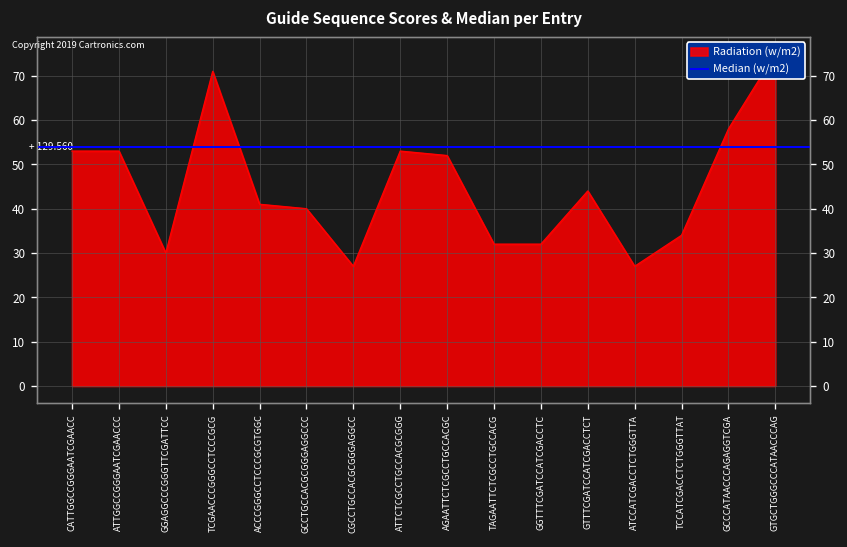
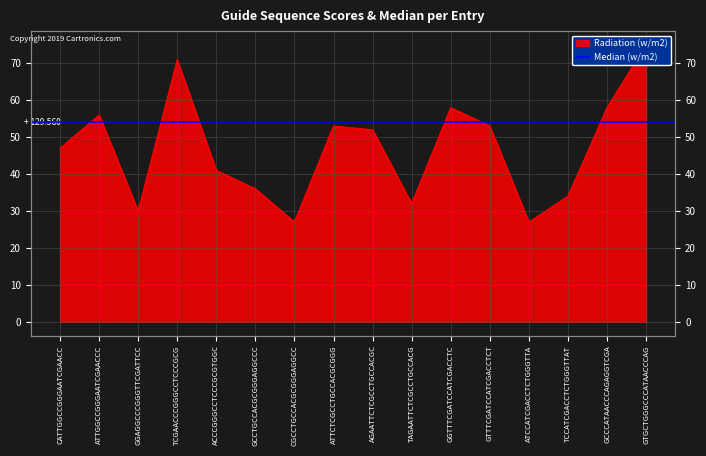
  {
-   "CATTGGCCGGGAATCGAACC": 53,
-   "ATTGGCCGGGAATCGAACCC": 53,
+   "CATTGGCCGGGAATCGAACC": 47,
+   "ATTGGCCGGGAATCGAACCC": 56,
    "GGAGGCCCGGGTTCGATTCC": 30,
    "TCGAACCCGGGCCTCCCGCG": 71,
    "ACCCGGGCCTCCCGCGTGGC": 41,
-   "GCCTGCCACGCGGGAGGCCC": 40,
+   "GCCTGCCACGCGGGAGGCCC": 36,
    "CGCCTGCCACGCGGGAGGCC": 27,
    "ATTCTCGCCTGCCACGCGGG": 53,
    "AGAATTCTCGCCTGCCACGC": 52,
    "TAGAATTCTCGCCTGCCACG": 32,
-   "GGTTTCGATCCATCGACCTC": 32,
-   "GTTTCGATCCATCGACCTCT": 44,
+   "GGTTTCGATCCATCGACCTC": 58,
+   "GTTTCGATCCATCGACCTCT": 53,
    "ATCCATCGACCTCTGGGTTA": 27,
    "TCCATCGACCTCTGGGTTAT": 34,
    "GCCCATAACCCAGAGGTCGA": 58
  }
